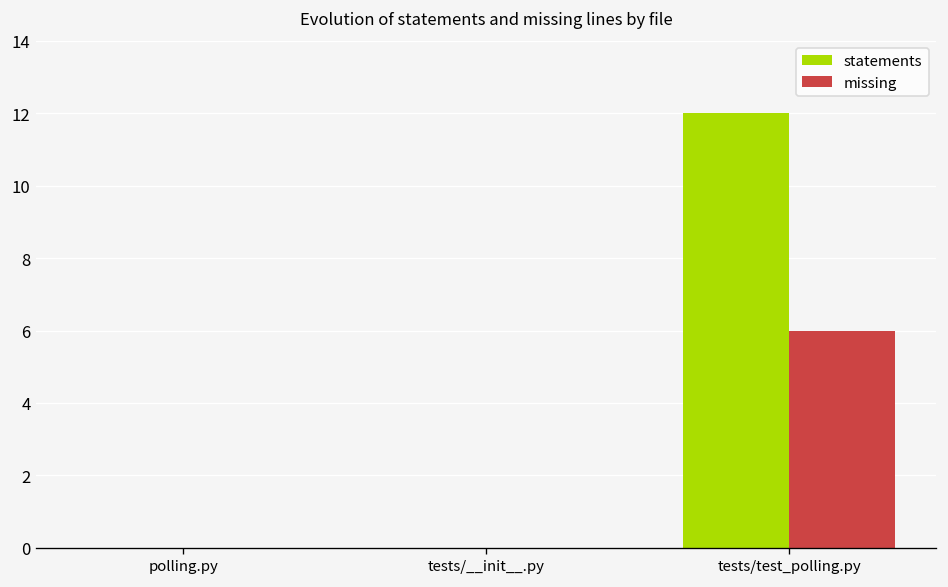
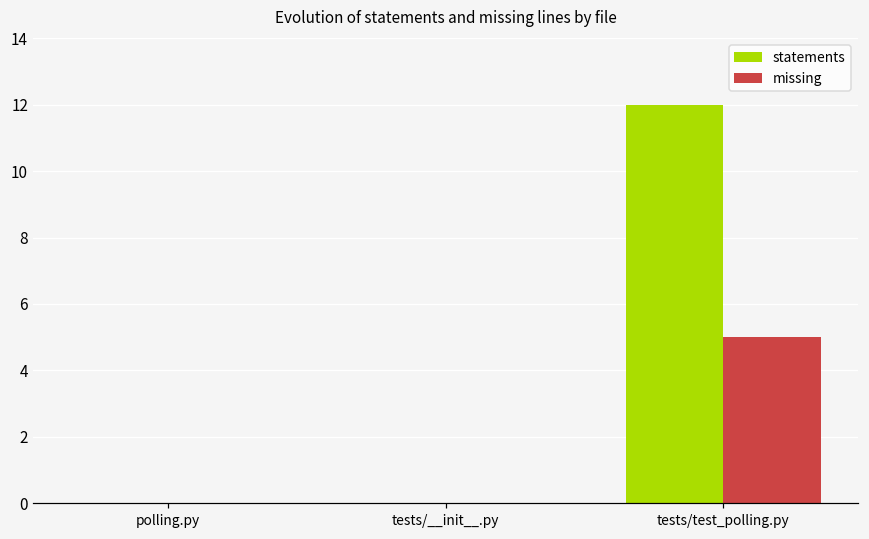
  {
    "statements": {
      "polling.py": 0,
      "tests/__init__.py": 0,
      "tests/test_polling.py": 12
    },
    "missing": {
      "polling.py": 0,
      "tests/__init__.py": 0,
-     "tests/test_polling.py": 6
+     "tests/test_polling.py": 5
    }
  }
